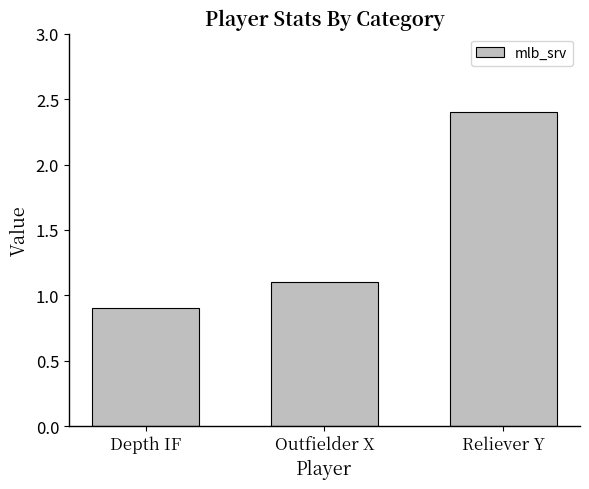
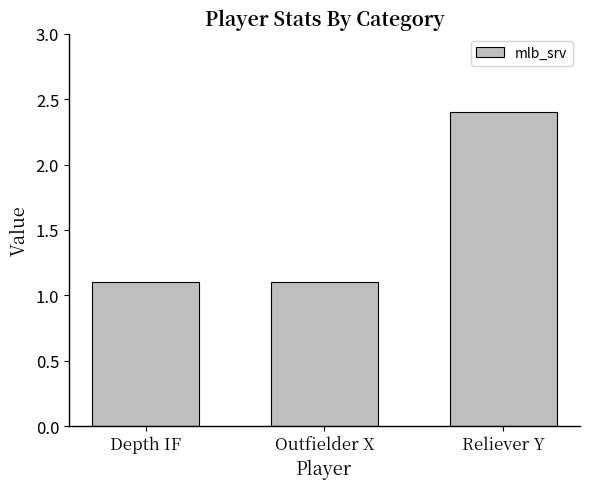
  {
-   "Depth IF": 0.9,
+   "Depth IF": 1.1,
    "Outfielder X": 1.1,
    "Reliever Y": 2.4
  }
